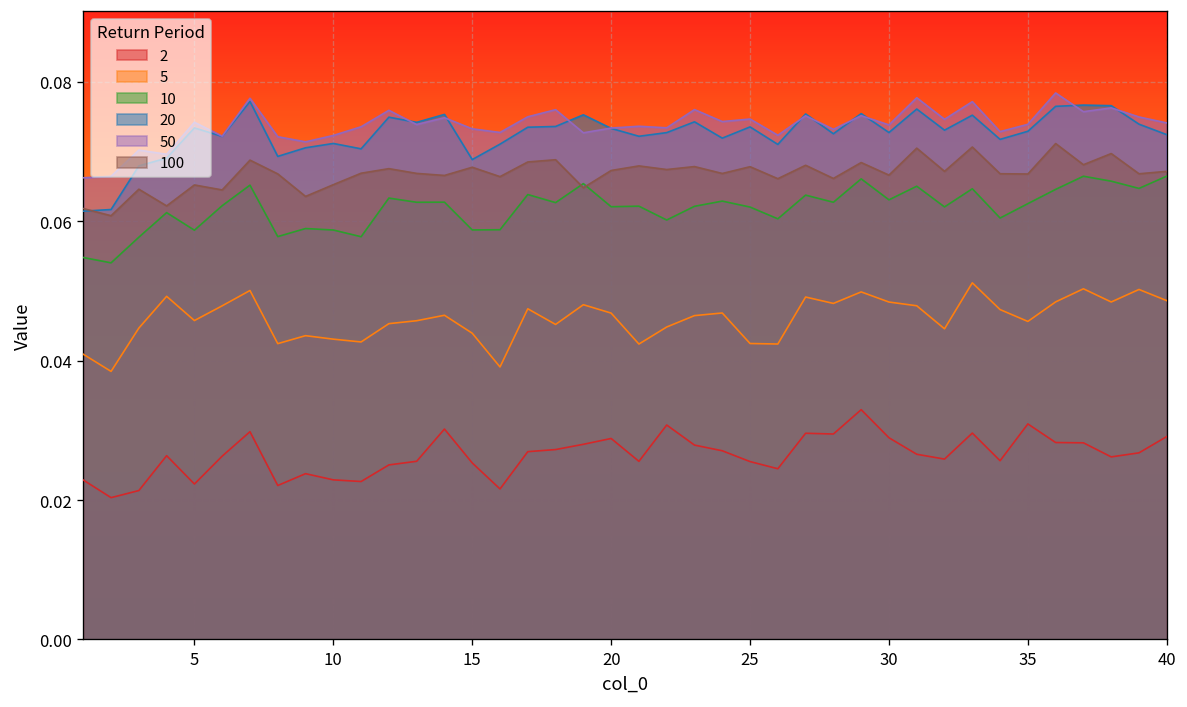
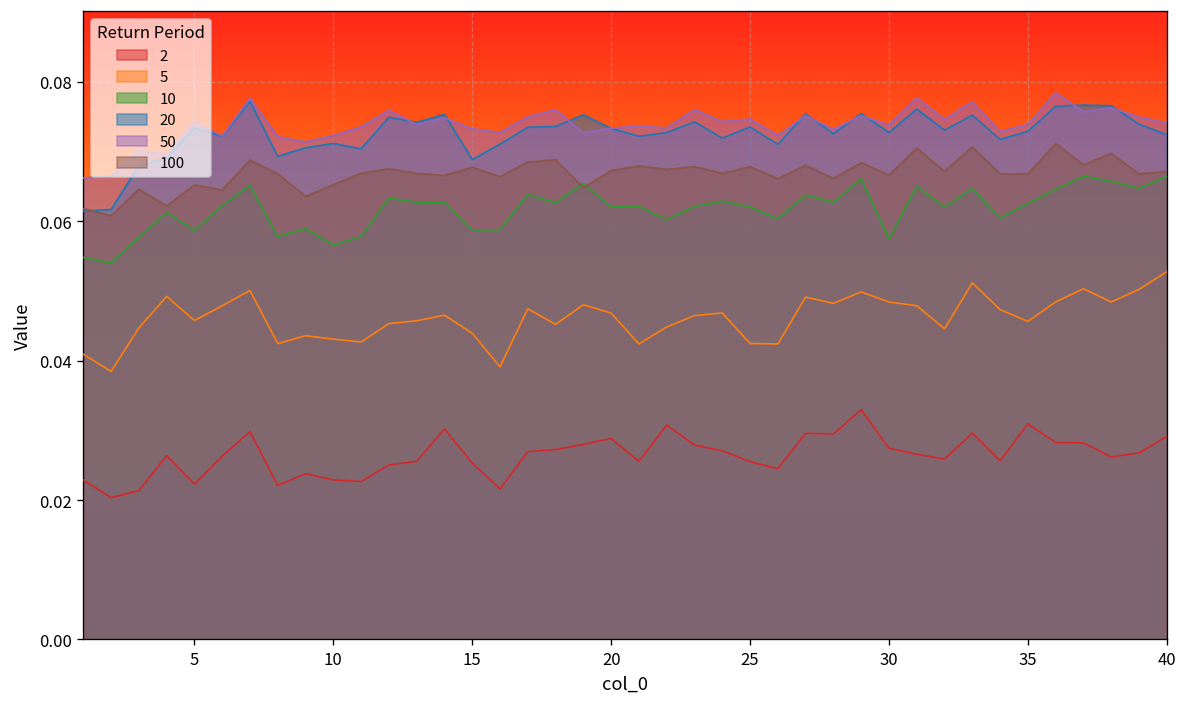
  {
    "2": {
      "5": 0.022,
      "10": 0.023,
      "15": 0.025,
      "20": 0.029,
      "25": 0.026,
-     "30": 0.029,
+     "30": 0.027,
      "35": 0.031,
      "40": 0.029
    },
    "5": {
      "5": 0.046,
      "10": 0.043,
      "15": 0.044,
      "20": 0.047,
      "25": 0.042,
      "30": 0.048,
      "35": 0.046,
-     "40": 0.049
+     "40": 0.053
    },
    "10": {
      "5": 0.059,
-     "10": 0.059,
+     "10": 0.057,
      "15": 0.059,
      "20": 0.062,
      "25": 0.062,
-     "30": 0.063,
+     "30": 0.057,
      "35": 0.063,
      "40": 0.066
    },
    "20": {
      "10": 0.071,
      "15": 0.069,
      "25": 0.074,
      "30": 0.073,
      "35": 0.073,
      "40": 0.072
    },
    "50": {
      "10": 0.072,
      "15": 0.073,
      "25": 0.075,
      "30": 0.074,
      "35": 0.074,
      "40": 0.074
    },
    "100": {
      "10": 0.065,
      "15": 0.068,
      "20": 0.067,
      "25": 0.068,
      "30": 0.067,
      "35": 0.067,
      "40": 0.067
    }
  }
